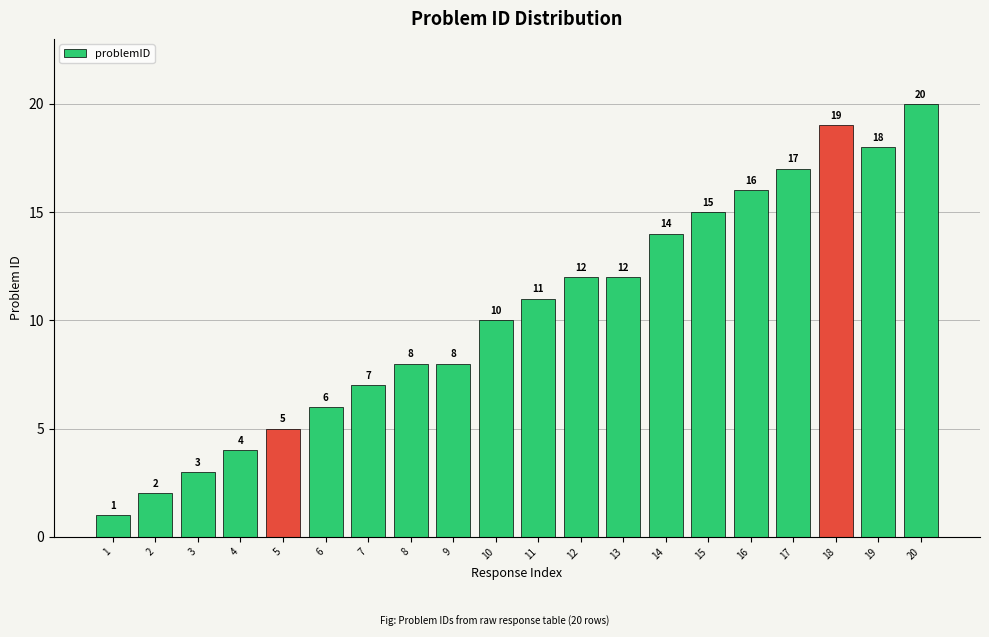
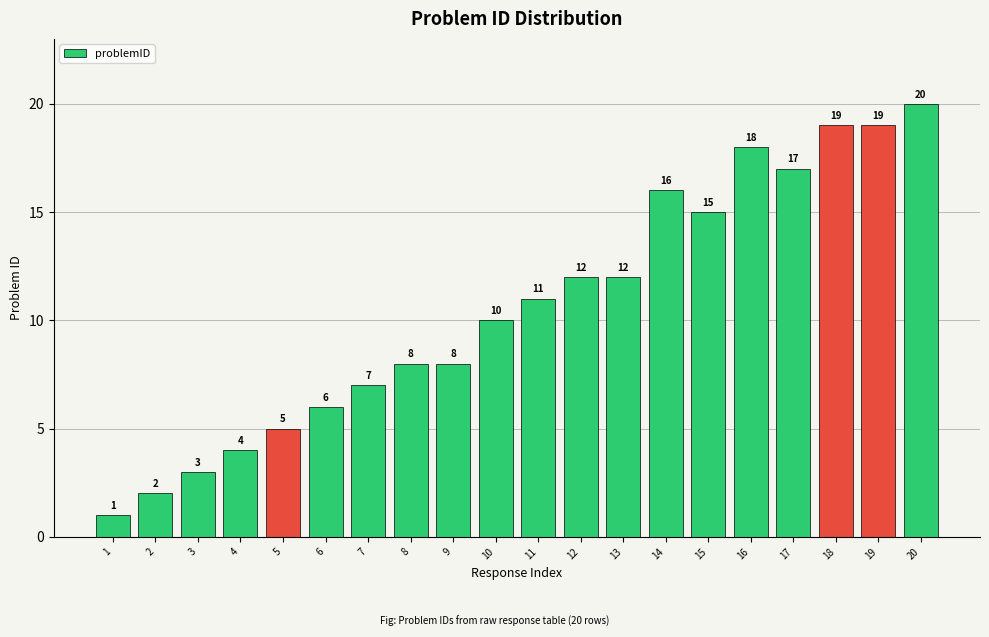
  {
    "1": 1,
    "2": 2,
    "3": 3,
    "4": 4,
    "5": 5,
    "6": 6,
    "7": 7,
    "8": 8,
    "9": 8,
    "10": 10,
    "11": 11,
    "12": 12,
    "13": 12,
-   "14": 14,
+   "14": 16,
    "15": 15,
-   "16": 16,
+   "16": 18,
    "17": 17,
    "18": 19,
-   "19": 18,
+   "19": 19,
    "20": 20
  }
